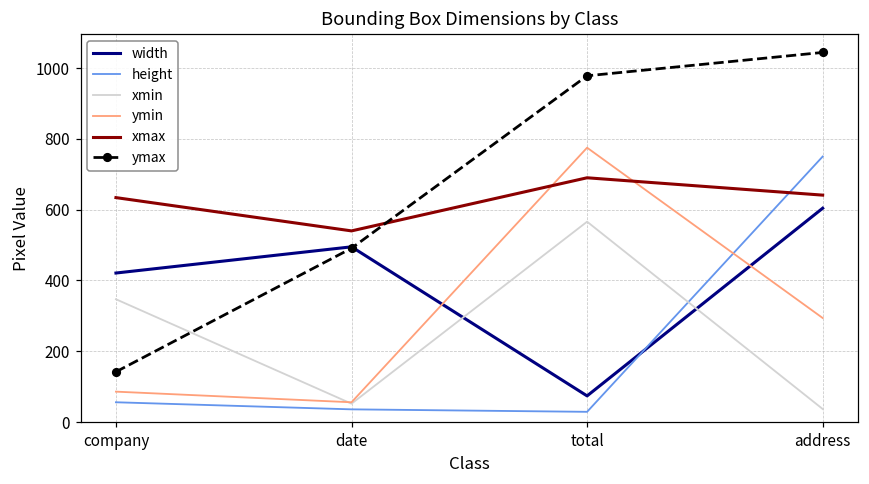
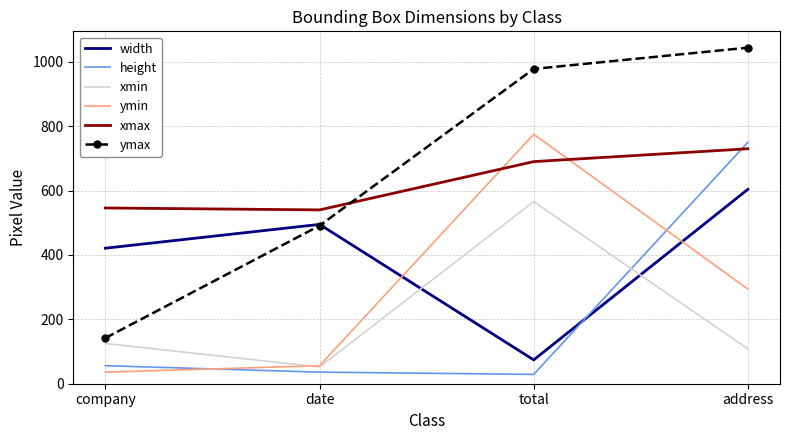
  {
    "width": {
      "company": 420,
      "total": 70,
      "address": 600
    },
    "height": {
      "company": 60,
      "date": 40,
      "total": 30,
      "address": 750
    },
    "xmin": {
-     "company": 350,
+     "company": 130,
      "total": 570,
-     "address": 40
+     "address": 110
    },
    "ymin": {
-     "company": 90,
+     "company": 40,
      "total": 780,
      "address": 290
    },
    "xmax": {
-     "company": 630,
+     "company": 550,
      "date": 540,
      "total": 690,
-     "address": 640
+     "address": 730
    },
    "ymax": {
      "company": 140,
      "total": 980,
      "address": 1040
    }
  }
